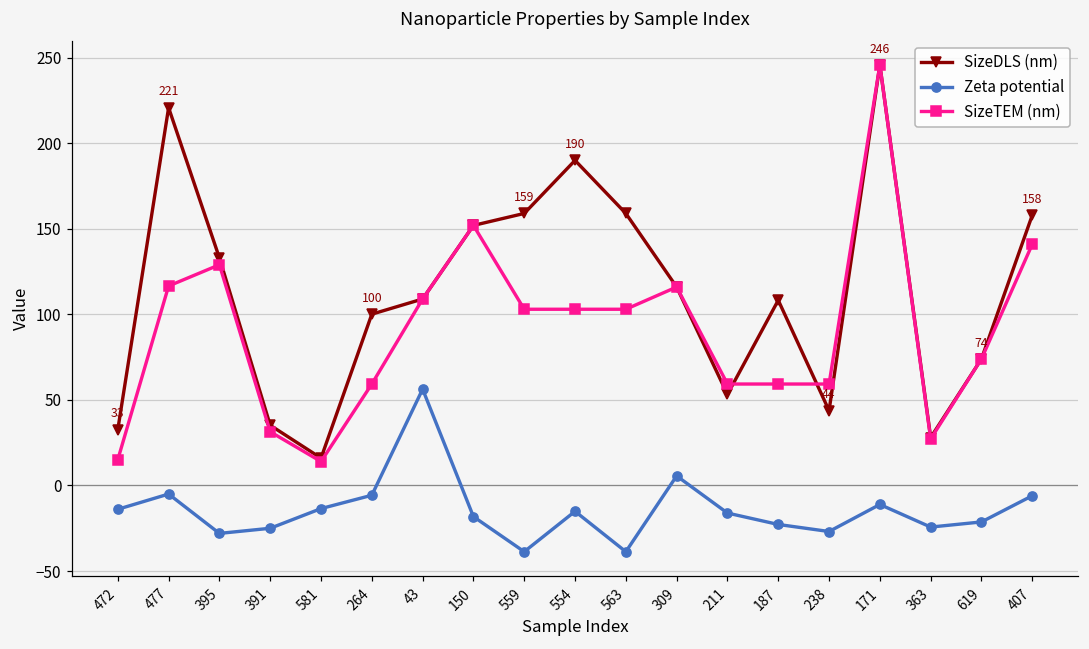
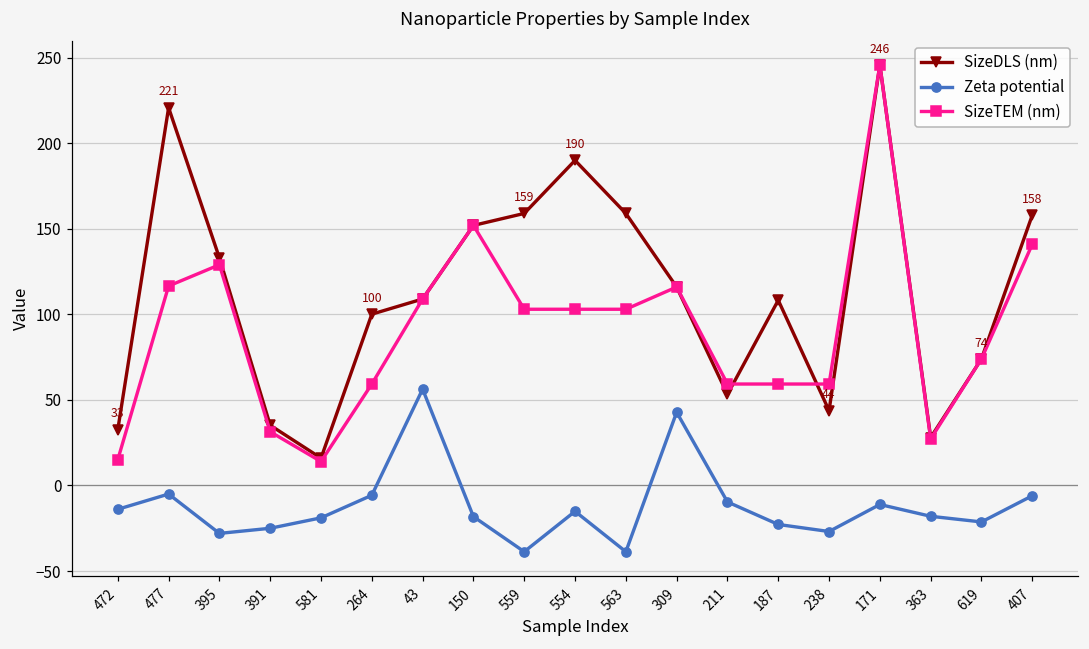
  {
    "SizeDLS (nm)": {
      "472": 33,
      "477": 221,
      "264": 100,
      "559": 159,
      "554": 190,
      "238": 44,
      "407": 158
    },
    "Zeta potential": {
      "472": -14,
      "477": -5,
      "395": -28,
      "391": -25,
-     "581": -14,
+     "581": -19,
      "264": -6,
      "43": 56,
      "150": -18,
      "559": -39,
      "554": -15,
      "563": -39,
-     "309": 6,
-     "211": -16,
+     "309": 43,
+     "211": -10,
      "187": -23,
      "238": -27,
      "171": -11,
-     "363": -24,
+     "363": -18,
      "619": -21,
      "407": -6
    },
    "SizeTEM (nm)": {
      "472": 15,
      "477": 117,
      "395": 129,
      "391": 31,
      "581": 14,
      "264": 59,
      "559": 103,
      "554": 103,
      "563": 103,
      "211": 59,
      "187": 59,
      "407": 141
    }
  }
